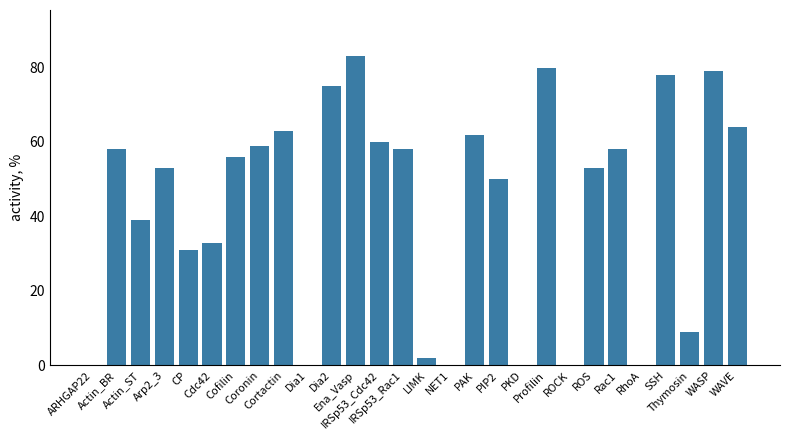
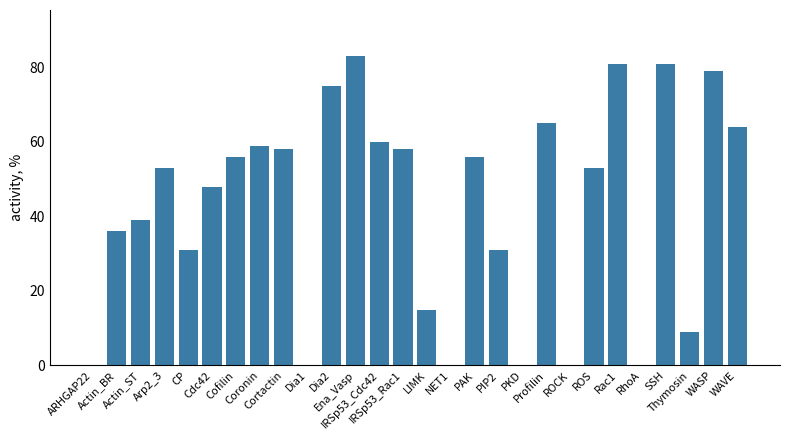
  {
    "ARHGAP22": 0,
-   "Actin_BR": 58,
+   "Actin_BR": 36,
    "Actin_ST": 39,
    "Arp2_3": 53,
    "CP": 31,
-   "Cdc42": 33,
+   "Cdc42": 48,
    "Cofilin": 56,
    "Coronin": 59,
-   "Cortactin": 63,
+   "Cortactin": 58,
    "Dia1": 0,
    "Dia2": 75,
    "Ena_Vasp": 83,
    "IRSp53_Cdc42": 60,
    "IRSp53_Rac1": 58,
-   "LIMK": 2,
+   "LIMK": 15,
    "NET1": 0,
-   "PAK": 62,
-   "PIP2": 50,
+   "PAK": 56,
+   "PIP2": 31,
    "PKD": 0,
-   "Profilin": 80,
+   "Profilin": 65,
    "ROCK": 0,
    "ROS": 53,
-   "Rac1": 58,
+   "Rac1": 81,
    "RhoA": 0,
-   "SSH": 78,
+   "SSH": 81,
    "Thymosin": 9,
    "WASP": 79,
    "WAVE": 64
  }
